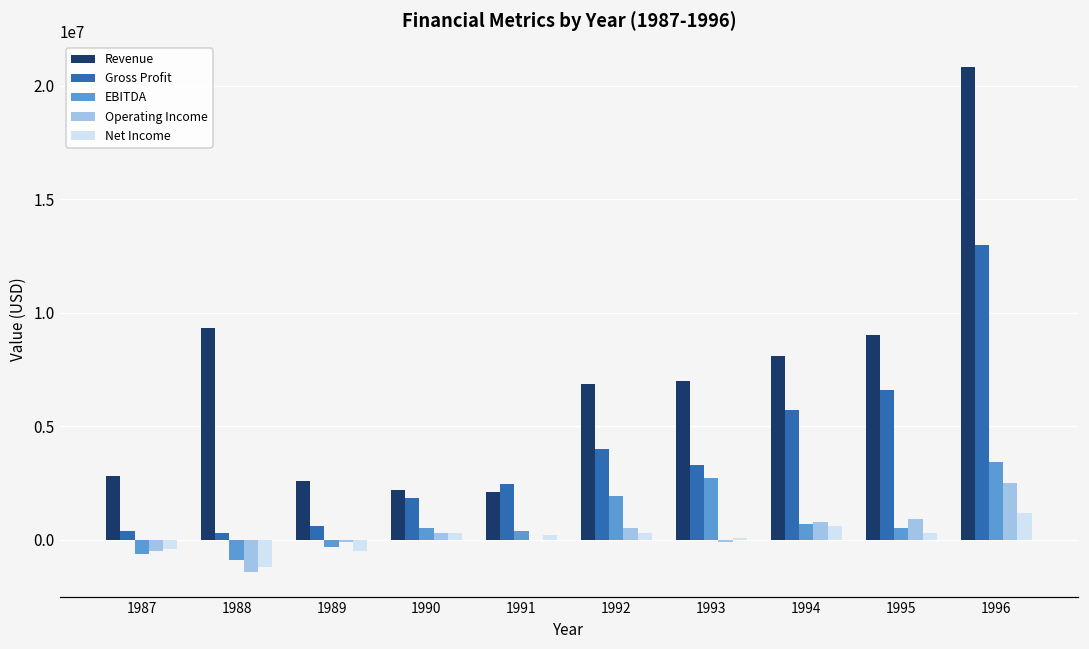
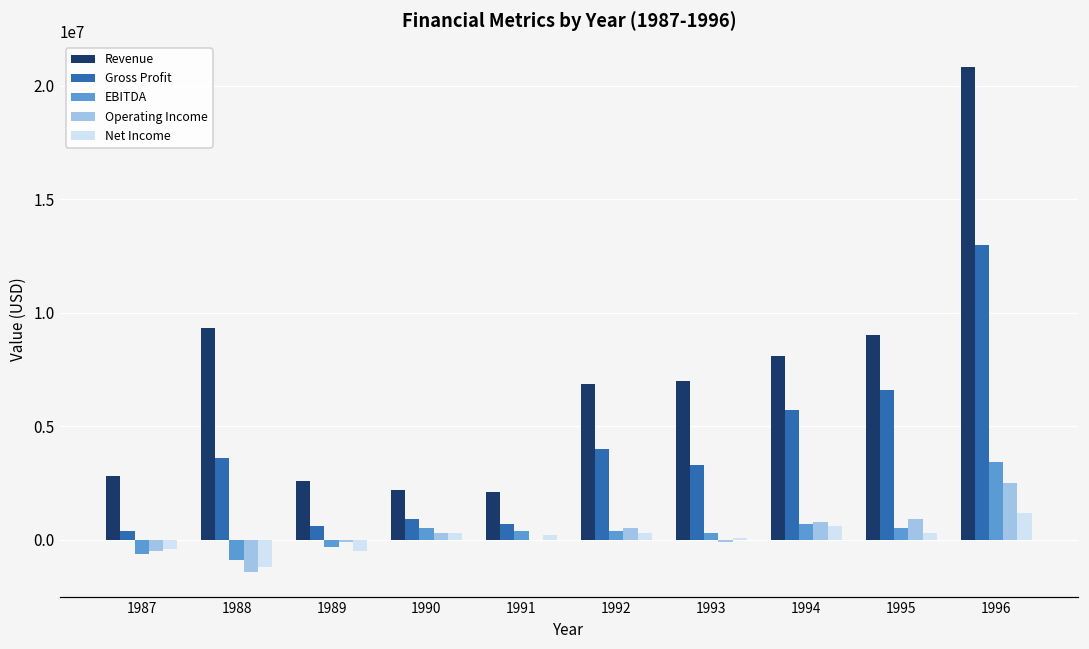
  {
    "Revenue": {
      "1987": 2800000,
      "1988": 9300000,
      "1989": 2600000,
      "1990": 2200000,
      "1991": 2100000,
      "1992": 6900000,
      "1993": 7000000,
      "1994": 8100000,
      "1995": 9000000,
      "1996": 20800000
    },
    "Gross Profit": {
      "1987": 400000,
-     "1988": 300000,
+     "1988": 3600000,
      "1989": 600000,
-     "1990": 1900000,
-     "1991": 2500000,
+     "1990": 900000,
+     "1991": 700000,
      "1992": 4000000,
      "1993": 3300000,
      "1994": 5700000,
      "1995": 6600000,
      "1996": 13000000
    },
    "EBITDA": {
      "1987": -600000,
      "1988": -900000,
      "1989": -300000,
      "1990": 500000,
      "1991": 400000,
-     "1992": 2000000,
-     "1993": 2700000,
+     "1992": 400000,
+     "1993": 300000,
      "1994": 700000,
      "1995": 500000,
      "1996": 3400000
    }
  }
